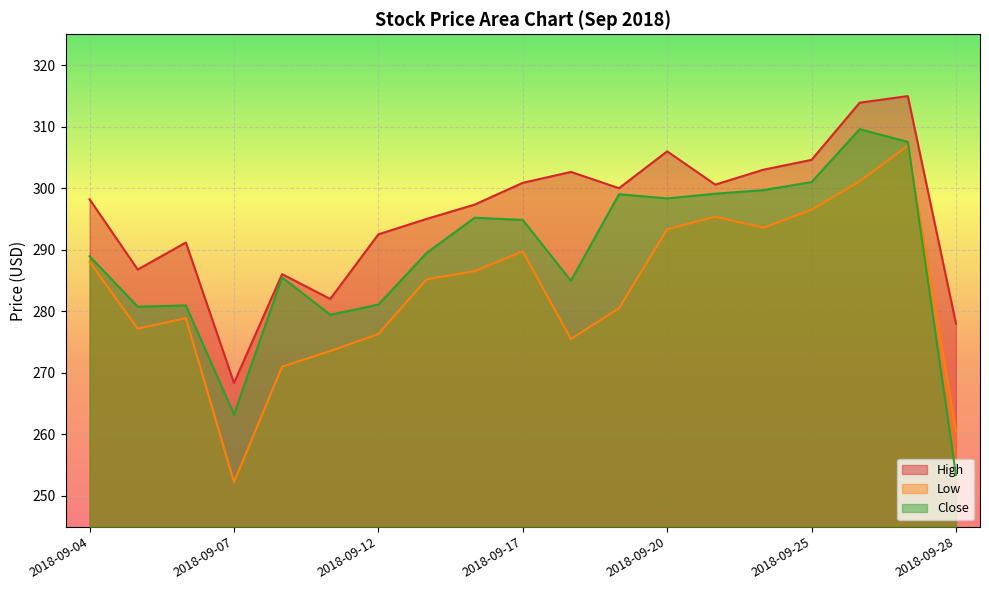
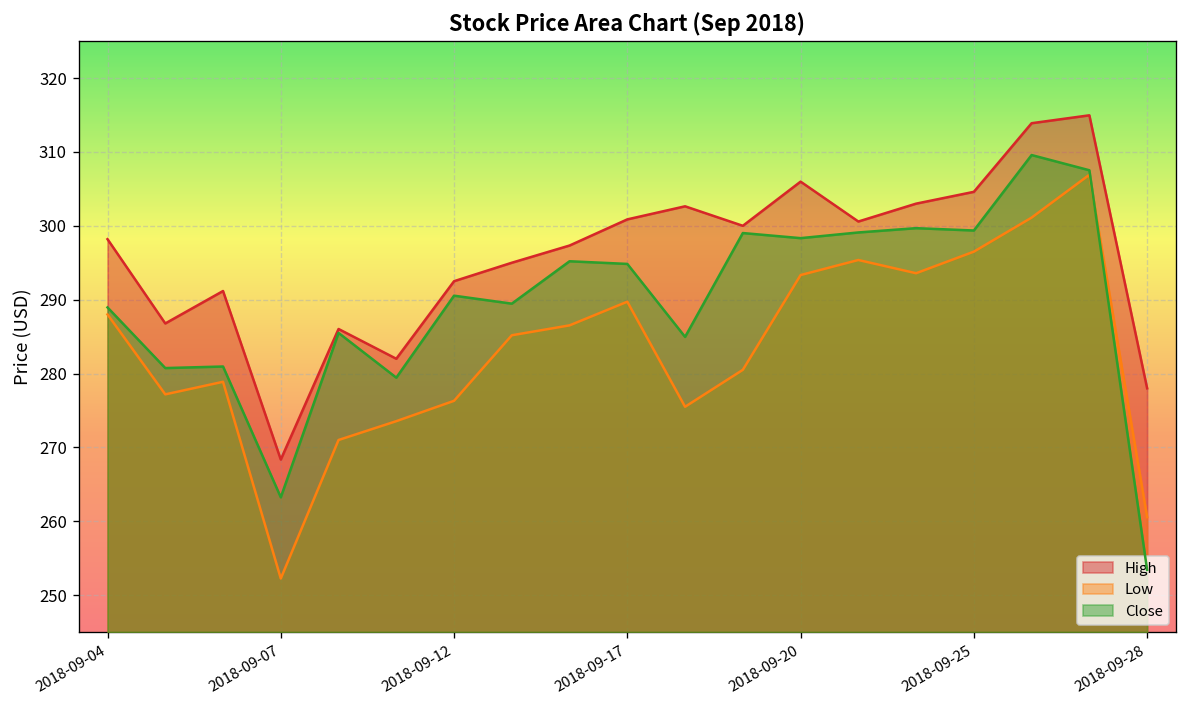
  {
    "High": {
      "2018-09-04": 298,
      "2018-09-07": 268,
      "2018-09-12": 293,
      "2018-09-17": 301,
      "2018-09-20": 306,
      "2018-09-25": 305,
      "2018-09-28": 278
    },
    "Low": {
      "2018-09-04": 288,
      "2018-09-07": 252,
      "2018-09-12": 276,
      "2018-09-17": 290,
      "2018-09-20": 293,
      "2018-09-25": 297,
      "2018-09-28": 261
    },
    "Close": {
      "2018-09-04": 289,
      "2018-09-07": 263,
-     "2018-09-12": 281,
+     "2018-09-12": 291,
      "2018-09-17": 295,
      "2018-09-20": 298,
-     "2018-09-25": 301
+     "2018-09-25": 299
    }
  }
